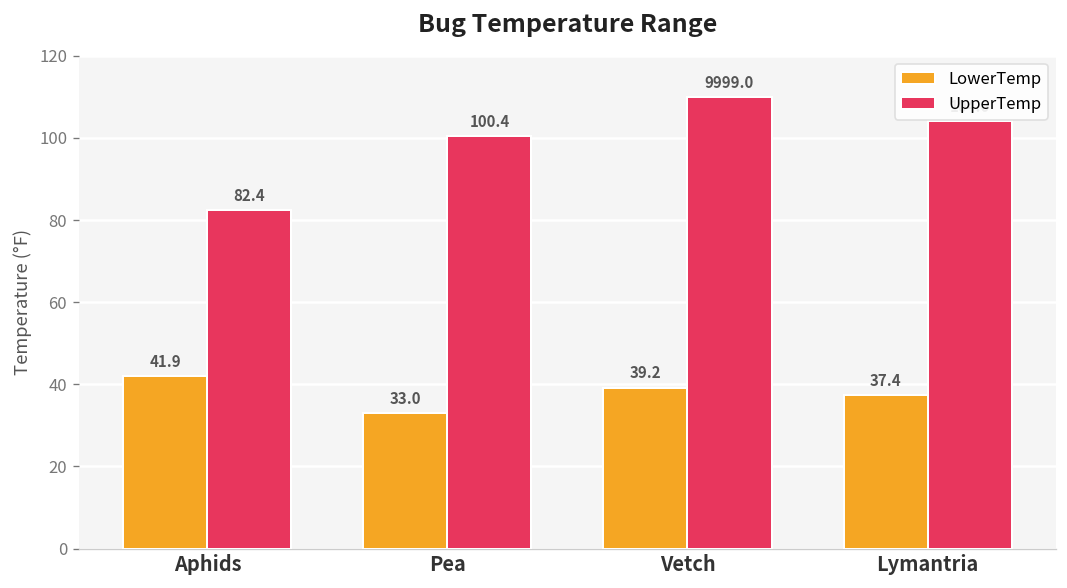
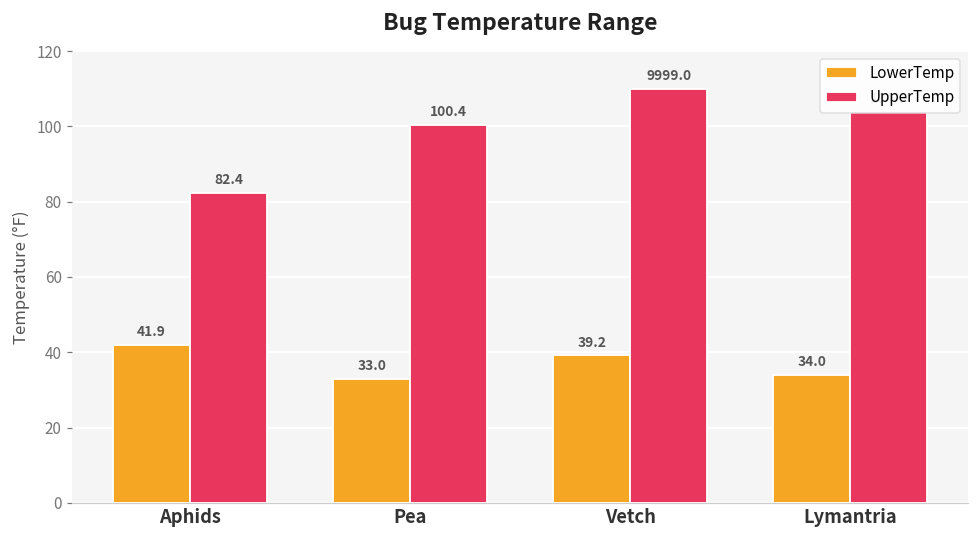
  {
    "LowerTemp": {
      "Aphids": 41.9,
      "Pea": 33.0,
      "Vetch": 39.2,
-     "Lymantria": 37.4
+     "Lymantria": 34.0
    },
    "UpperTemp": {
      "Aphids": 82.4,
      "Pea": 100.4
    }
  }
